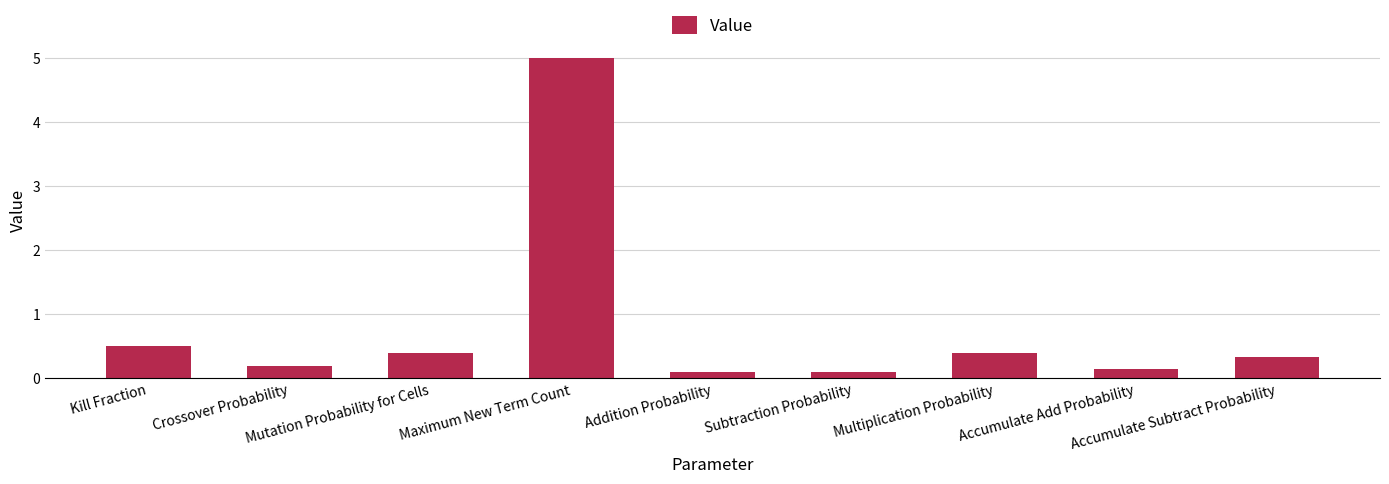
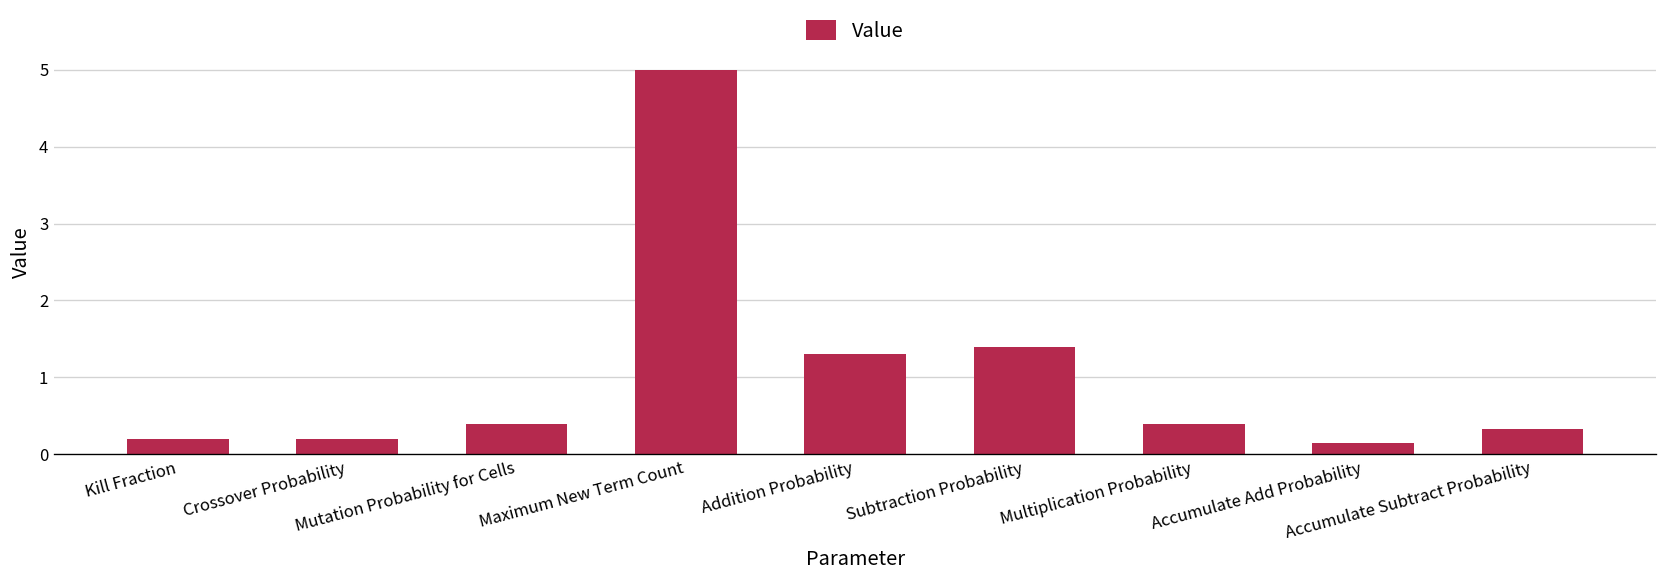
  {
-   "Kill Fraction": 0.5,
+   "Kill Fraction": 0.2,
    "Crossover Probability": 0.2,
    "Mutation Probability for Cells": 0.4,
    "Maximum New Term Count": 5.0,
-   "Addition Probability": 0.1,
-   "Subtraction Probability": 0.1,
+   "Addition Probability": 1.3,
+   "Subtraction Probability": 1.4,
    "Multiplication Probability": 0.4,
    "Accumulate Add Probability": 0.2,
    "Accumulate Subtract Probability": 0.3
  }
